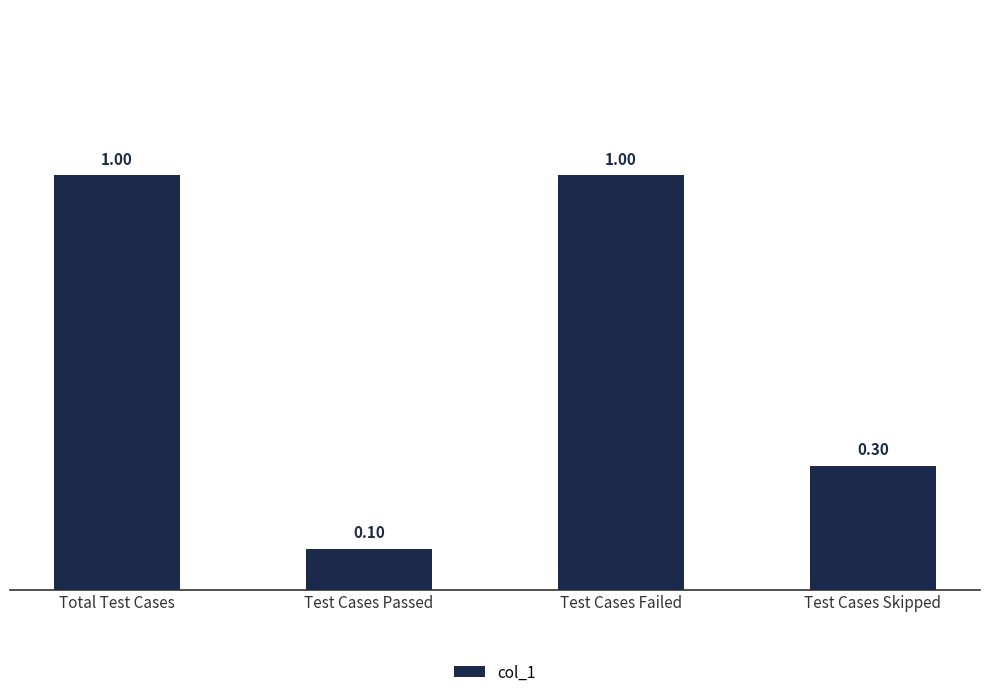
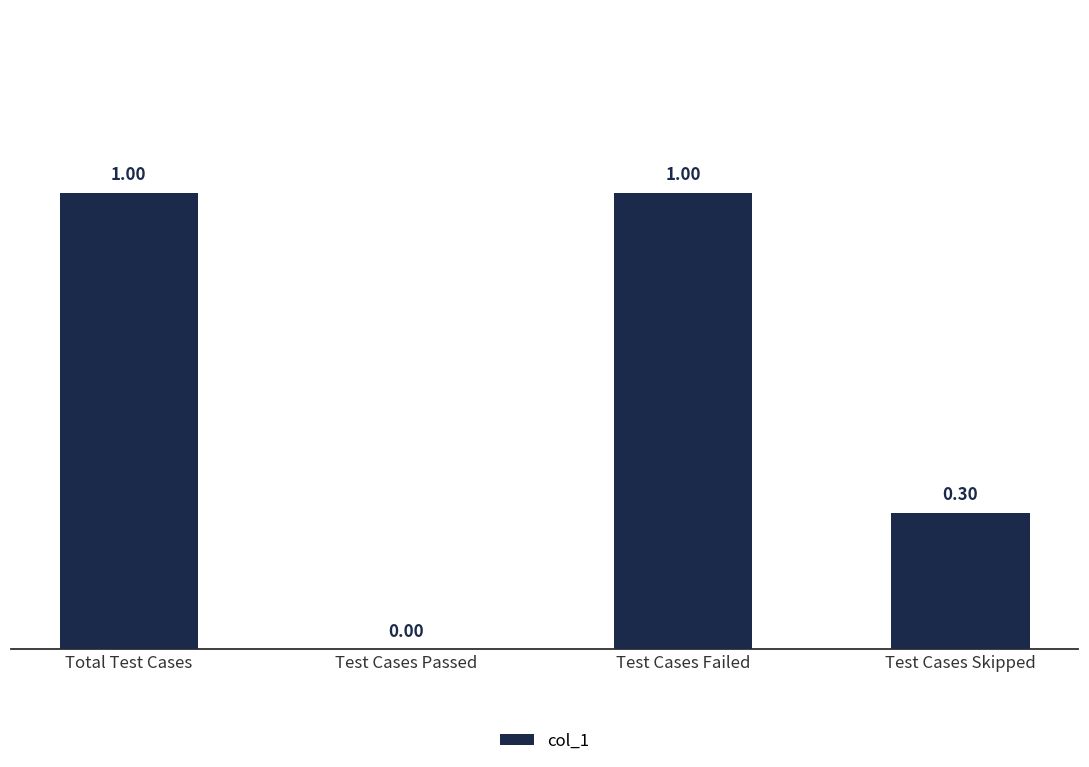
  {
    "Total Test Cases": 1.00,
-   "Test Cases Passed": 0.10,
+   "Test Cases Passed": 0.00,
    "Test Cases Failed": 1.00,
    "Test Cases Skipped": 0.30
  }
